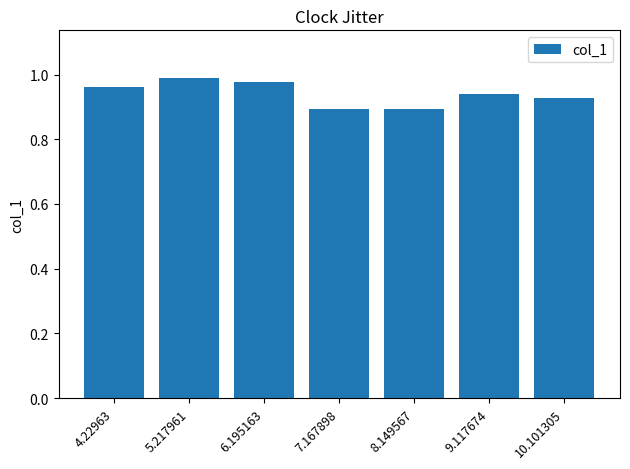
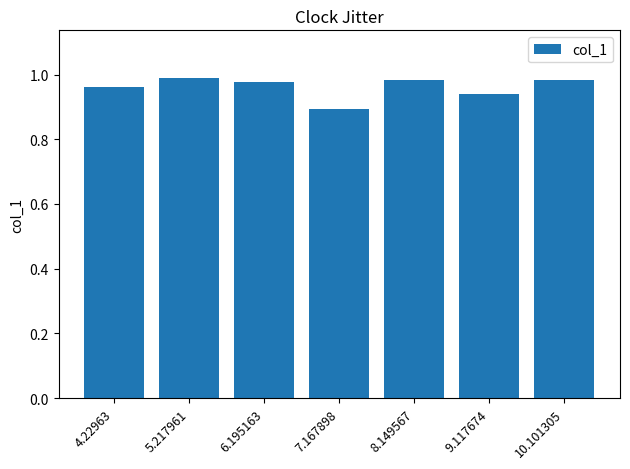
  {
    "4.22963": 0.96,
    "5.217961": 0.99,
    "6.195163": 0.98,
    "7.167898": 0.89,
-   "8.149567": 0.89,
+   "8.149567": 0.98,
    "9.117674": 0.94,
-   "10.101305": 0.93
+   "10.101305": 0.98
  }
